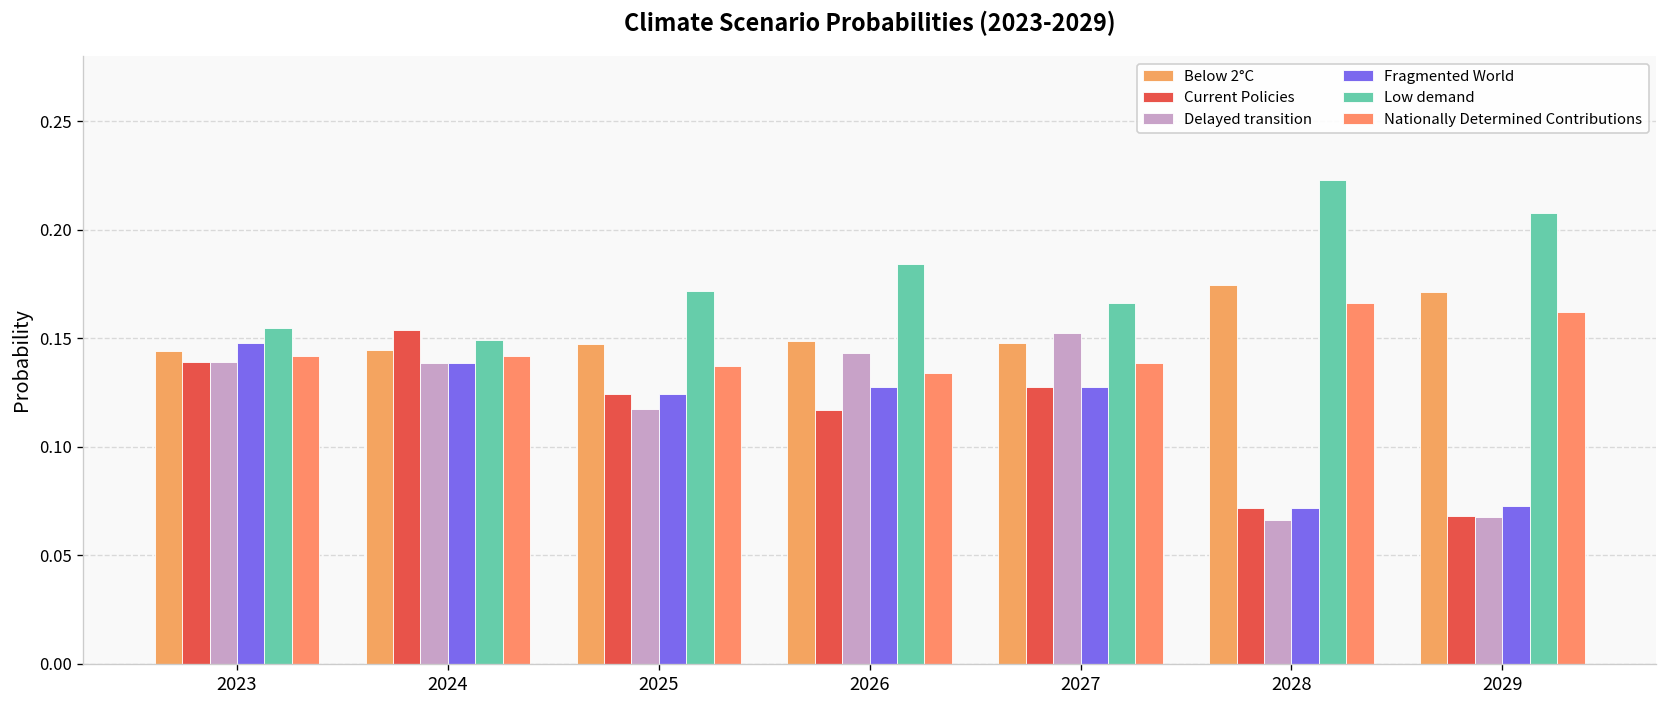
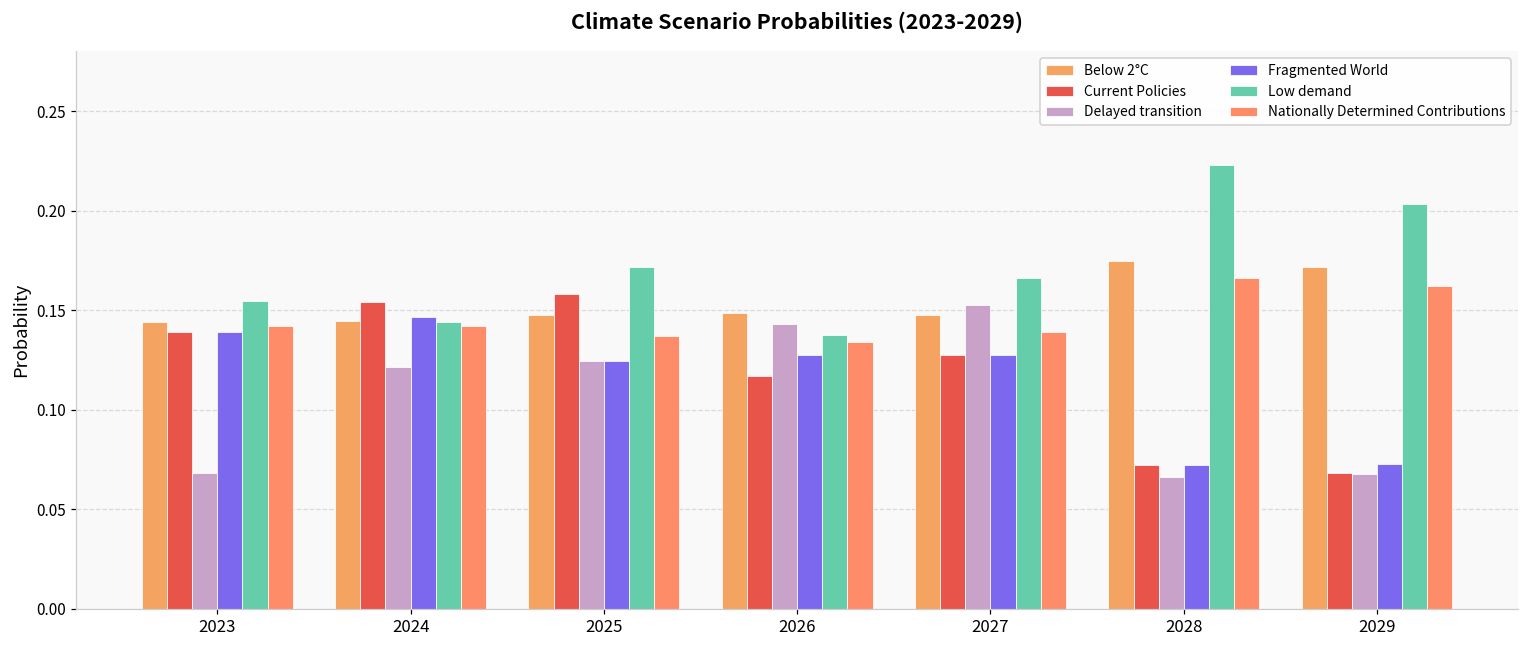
  {
    "Current Policies": {
      "2023": 0.139,
      "2024": 0.154,
-     "2025": 0.124,
+     "2025": 0.158,
      "2026": 0.117,
      "2027": 0.127,
      "2028": 0.072,
      "2029": 0.068
    },
    "Delayed transition": {
-     "2023": 0.139,
-     "2024": 0.138,
-     "2025": 0.117,
+     "2023": 0.068,
+     "2024": 0.121,
+     "2025": 0.124,
      "2026": 0.143,
      "2027": 0.153,
      "2028": 0.066,
      "2029": 0.068
    },
    "Fragmented World": {
-     "2023": 0.148,
-     "2024": 0.138,
+     "2023": 0.139,
+     "2024": 0.147,
      "2025": 0.124,
      "2026": 0.128,
      "2027": 0.127,
      "2028": 0.072,
      "2029": 0.073
    },
    "Low demand": {
      "2023": 0.155,
-     "2024": 0.149,
+     "2024": 0.144,
      "2025": 0.172,
-     "2026": 0.184,
+     "2026": 0.137,
      "2027": 0.166,
      "2028": 0.223,
-     "2029": 0.208
+     "2029": 0.203
    }
  }
